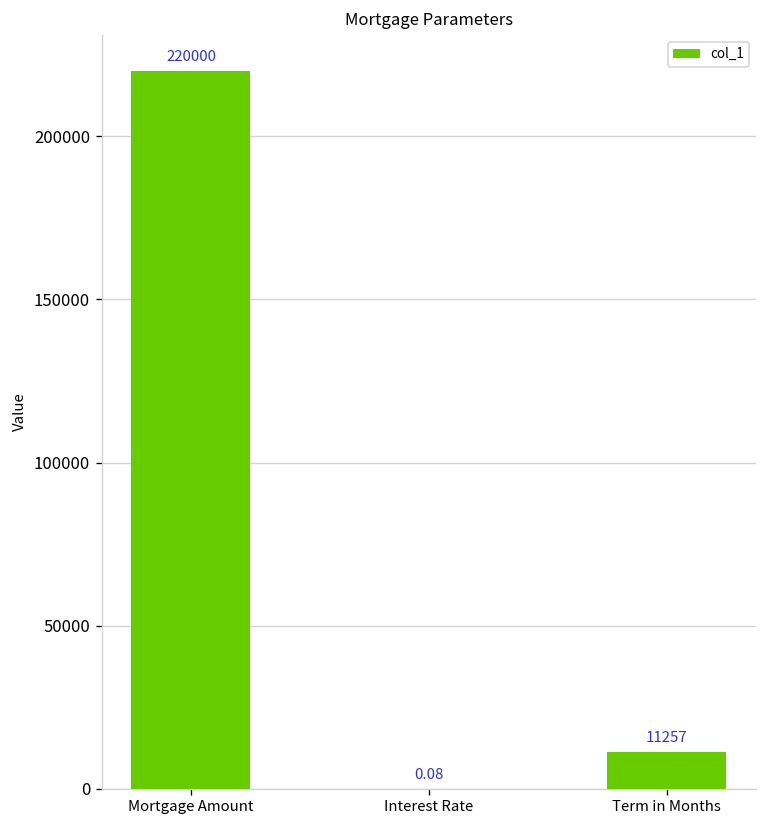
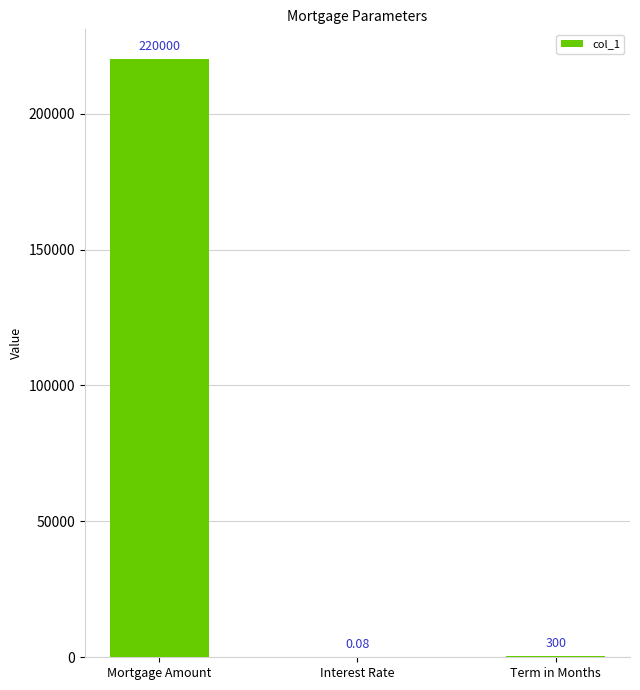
  {
    "Mortgage Amount": 220000,
    "Interest Rate": 0.08,
-   "Term in Months": 11257
+   "Term in Months": 300
  }
